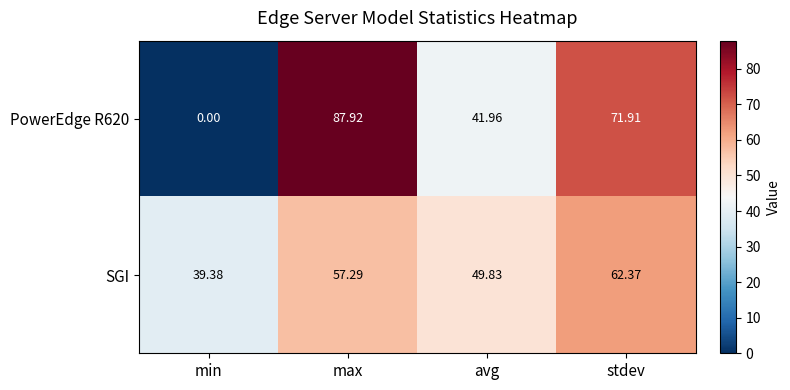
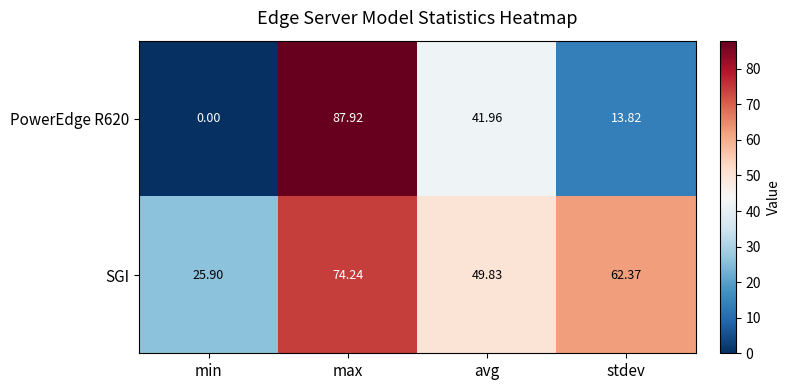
  {
    "PowerEdge R620": {
      "min": 0.00,
      "max": 87.92,
      "avg": 41.96,
-     "stdev": 71.91
+     "stdev": 13.82
    },
    "SGI": {
-     "min": 39.38,
-     "max": 57.29,
+     "min": 25.90,
+     "max": 74.24,
      "avg": 49.83,
      "stdev": 62.37
    }
  }
